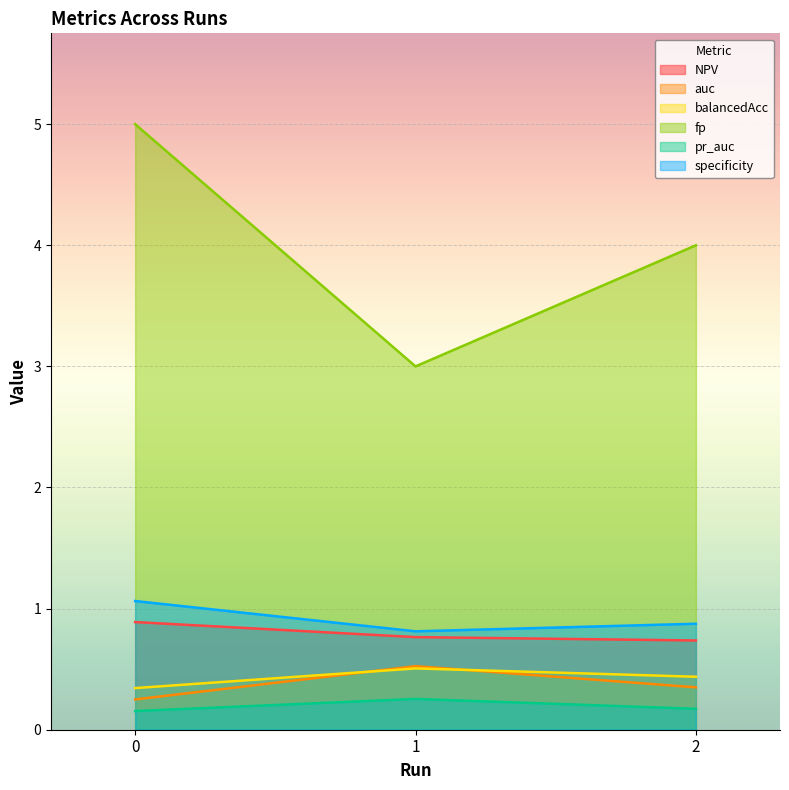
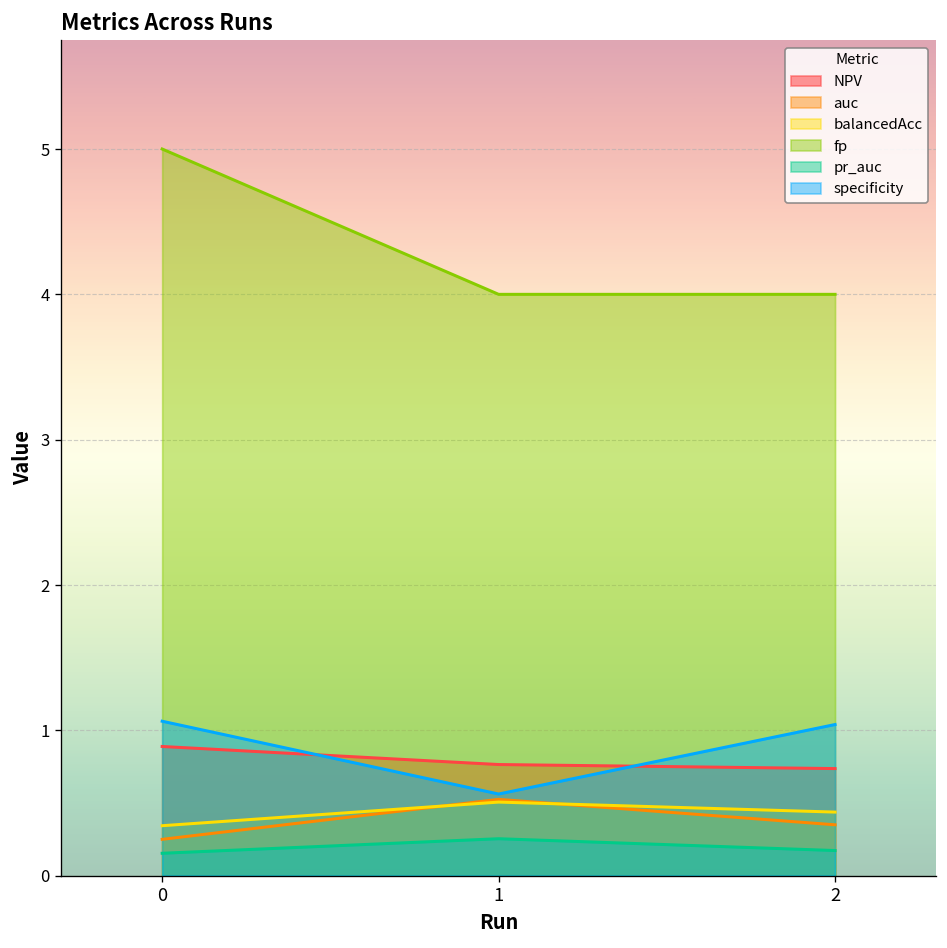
  {
    "NPV": {
      "0": 0.89,
      "1": 0.76,
      "2": 0.74
    },
    "fp": {
      "0": 5,
-     "1": 3,
+     "1": 4,
      "2": 4
    },
    "pr_auc": {
      "0": 0.15,
      "1": 0.25,
      "2": 0.17
    },
    "specificity": {
      "0": 1.06,
-     "1": 0.81,
-     "2": 0.88
+     "1": 0.56,
+     "2": 1.04
    }
  }
